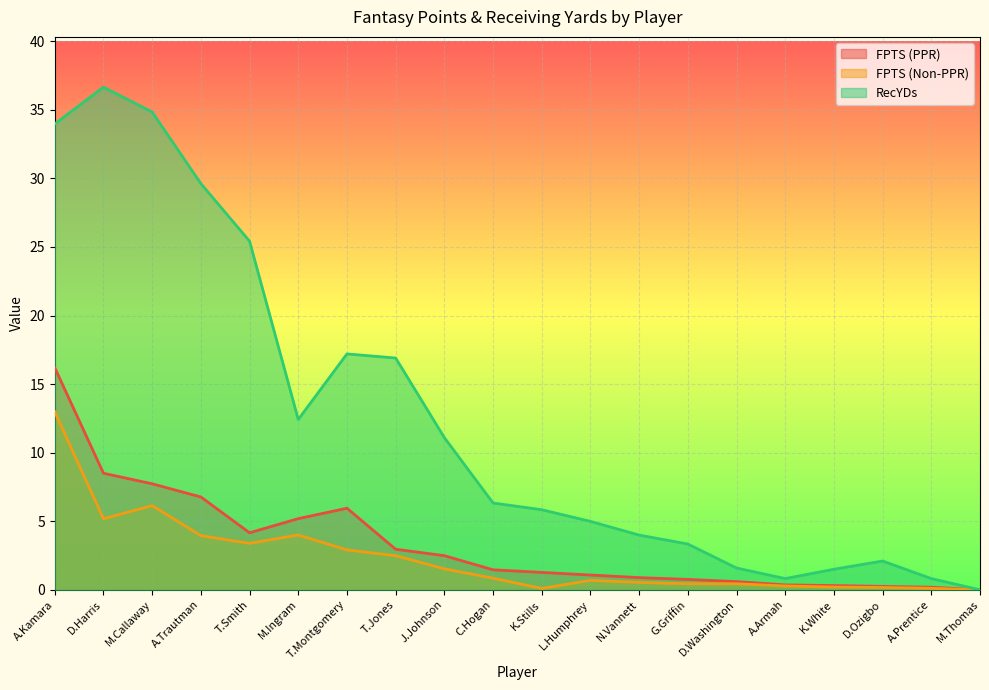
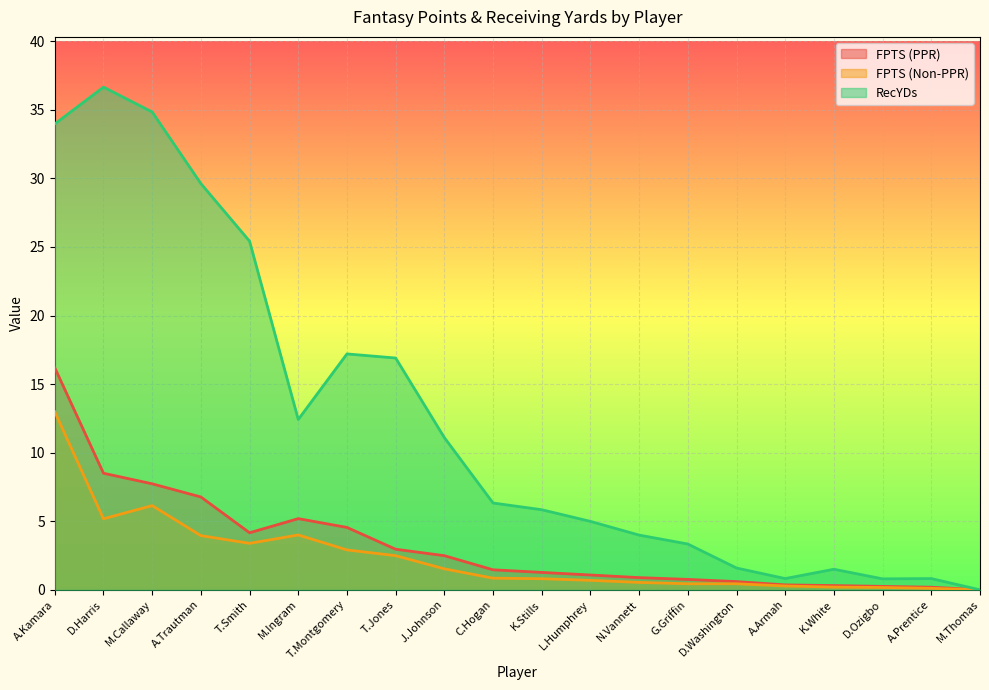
  {
    "FPTS (PPR)": {
      "A.Kamara": 16.2,
      "D.Harris": 8.5,
      "M.Callaway": 7.7,
      "A.Trautman": 6.8,
      "T.Smith": 4.2,
      "M.Ingram": 5.2,
-     "T.Montgomery": 6.0,
+     "T.Montgomery": 4.6,
      "T.Jones": 3.0,
      "J.Johnson": 2.5,
      "C.Hogan": 1.5,
      "K.Stills": 1.3,
      "L.Humphrey": 1.1,
      "N.Vannett": 0.9,
      "G.Griffin": 0.8
    },
    "FPTS (Non-PPR)": {
      "A.Kamara": 13.0,
      "D.Harris": 5.2,
      "M.Callaway": 6.1,
      "A.Trautman": 4.0,
      "T.Smith": 3.4,
      "M.Ingram": 4.0,
      "T.Montgomery": 2.9,
      "T.Jones": 2.5,
      "J.Johnson": 1.5,
      "C.Hogan": 0.9,
-     "K.Stills": 0.1,
+     "K.Stills": 0.8,
      "L.Humphrey": 0.7,
      "N.Vannett": 0.5,
      "G.Griffin": 0.4
    },
    "RecYDs": {
      "A.Kamara": 34.0,
      "D.Harris": 36.7,
      "M.Callaway": 34.8,
      "A.Trautman": 29.6,
      "T.Smith": 25.4,
      "M.Ingram": 12.4,
      "T.Montgomery": 17.2,
      "T.Jones": 16.9,
      "J.Johnson": 11.1,
      "C.Hogan": 6.3,
      "K.Stills": 5.8,
      "L.Humphrey": 5.0,
      "N.Vannett": 4.0,
      "G.Griffin": 3.3,
      "D.Washington": 1.6,
      "A.Armah": 0.8,
      "K.White": 1.5,
-     "D.Ozigbo": 2.1,
+     "D.Ozigbo": 0.8,
      "A.Prentice": 0.8
    }
  }
